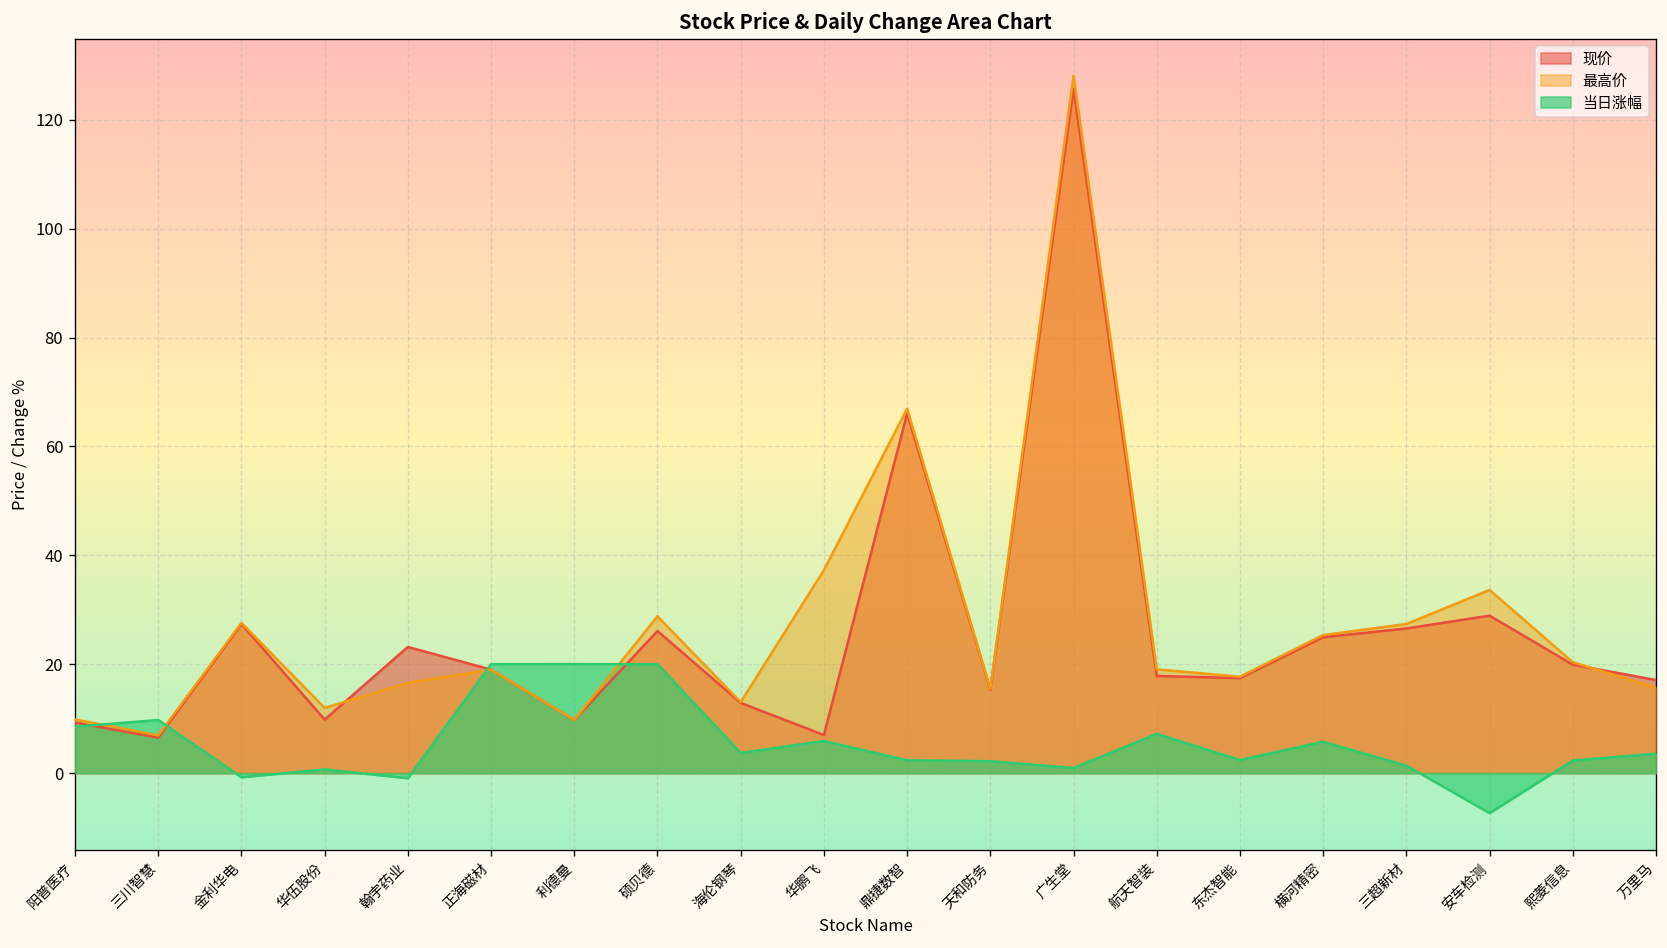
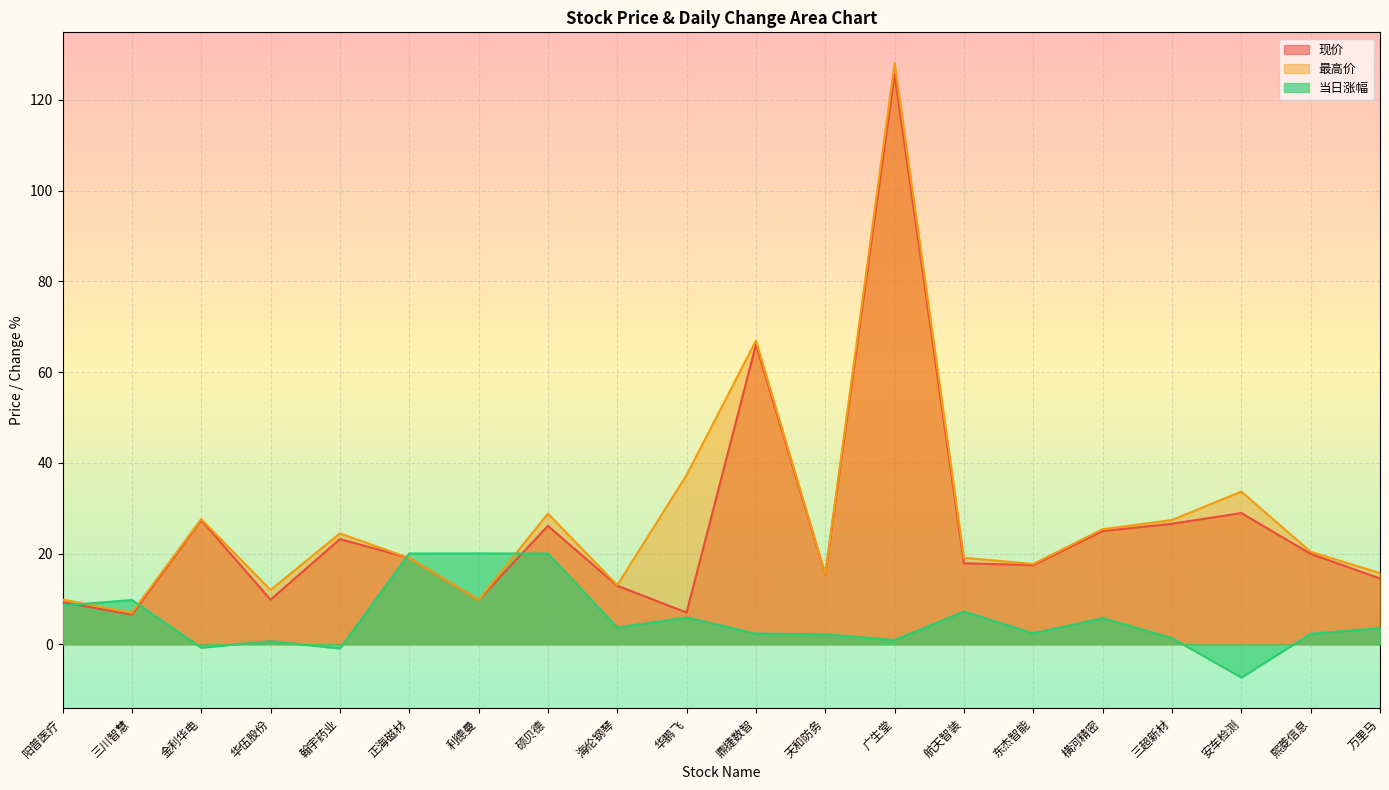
  {
    "现价": {
      "阳普医疗": 9,
      "华伍股份": 10,
      "翰宇药业": 23,
      "硕贝德": 26,
      "华鹏飞": 7,
      "鼎捷数智": 66,
      "广生堂": 126,
      "航天智装": 18,
      "三超新材": 27,
      "安车检测": 29,
-     "万里马": 17
+     "万里马": 15
    },
    "最高价": {
      "阳普医疗": 10,
      "华伍股份": 12,
-     "翰宇药业": 17,
+     "翰宇药业": 24,
      "硕贝德": 29,
      "华鹏飞": 37,
      "鼎捷数智": 67,
      "广生堂": 128,
      "航天智装": 19,
      "三超新材": 27,
      "安车检测": 34,
      "万里马": 16
    }
  }
